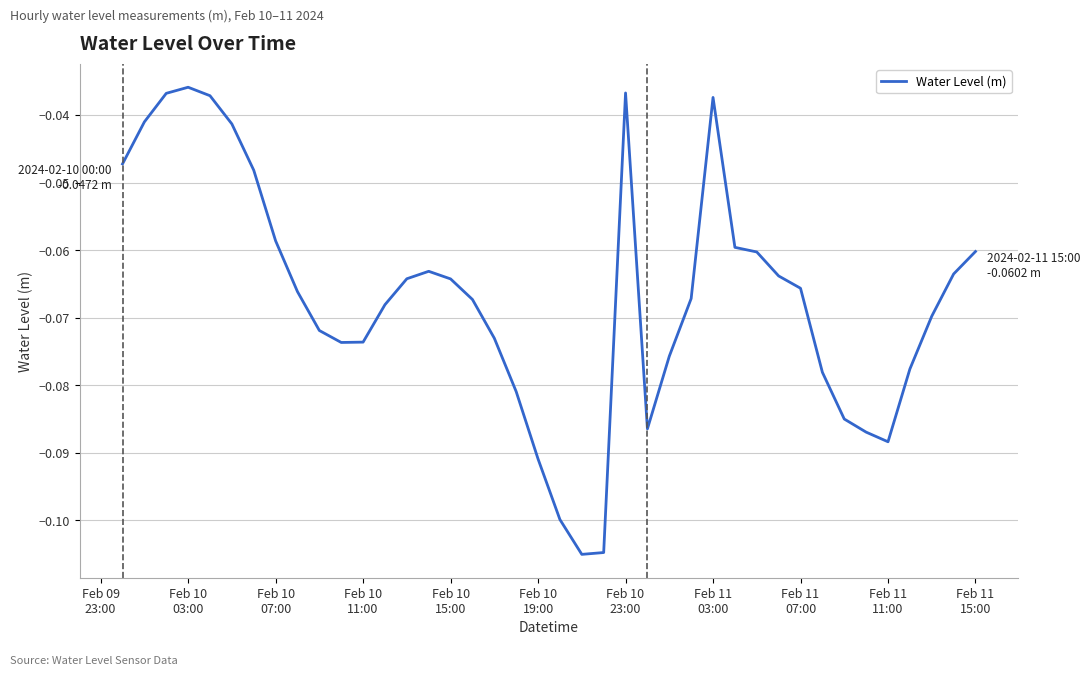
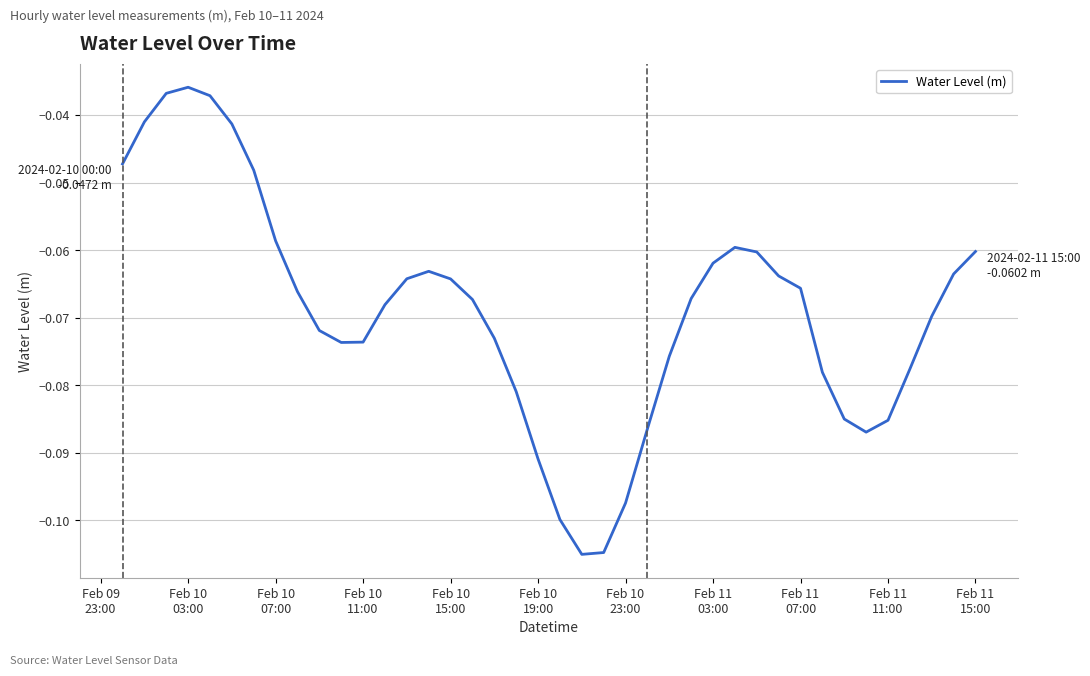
  {
    "Feb 10 03:00": -0.036,
    "Feb 10 07:00": -0.059,
    "Feb 10 11:00": -0.074,
    "Feb 10 15:00": -0.064,
    "Feb 10 19:00": -0.091,
-   "Feb 10 23:00": -0.037,
-   "Feb 11 03:00": -0.037,
+   "Feb 10 23:00": -0.097,
+   "Feb 11 03:00": -0.062,
    "Feb 11 07:00": -0.066,
-   "Feb 11 11:00": -0.088
+   "Feb 11 11:00": -0.085
  }
